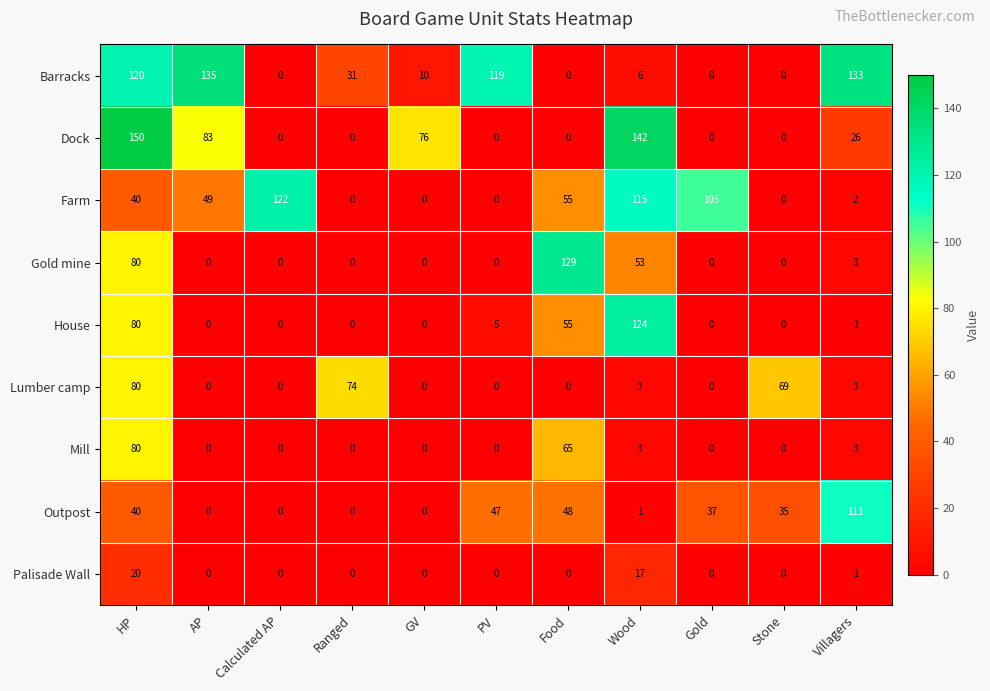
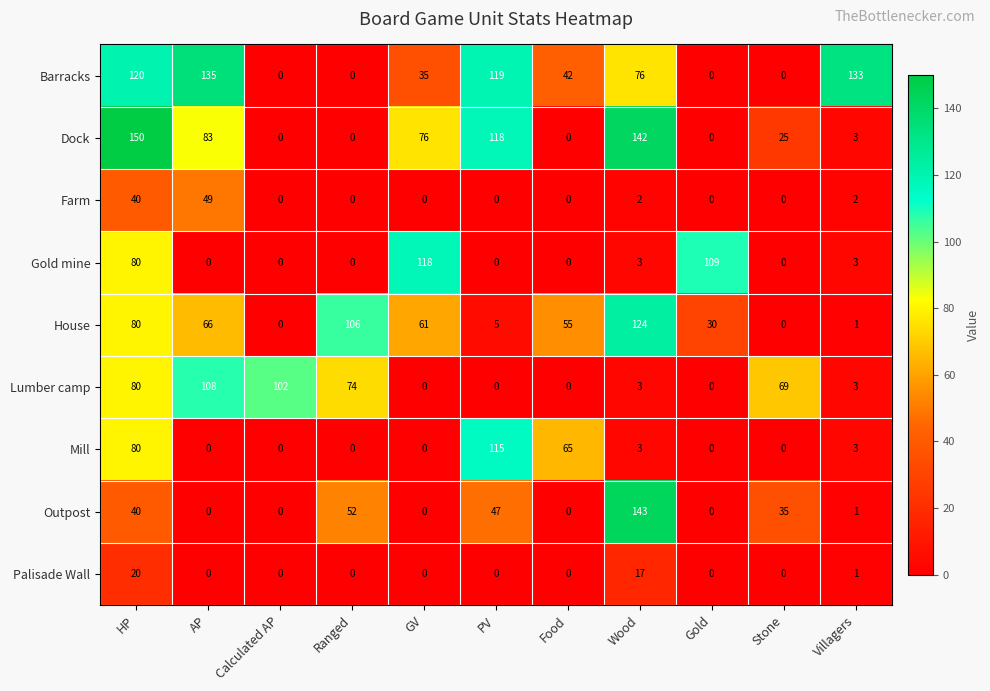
  {
    "Barracks": {
      "HP": 120,
      "AP": 135,
      "Calculated AP": 0,
-     "Ranged": 31,
-     "GV": 10,
+     "Ranged": 0,
+     "GV": 35,
      "PV": 119,
-     "Food": 0,
-     "Wood": 6,
+     "Food": 42,
+     "Wood": 76,
      "Gold": 0,
      "Stone": 0,
      "Villagers": 133
    },
    "Dock": {
      "HP": 150,
      "AP": 83,
      "Calculated AP": 0,
      "Ranged": 0,
      "GV": 76,
-     "PV": 0,
+     "PV": 118,
      "Food": 0,
      "Wood": 142,
      "Gold": 0,
-     "Stone": 0,
-     "Villagers": 26
+     "Stone": 25,
+     "Villagers": 3
    },
    "Farm": {
      "HP": 40,
      "AP": 49,
-     "Calculated AP": 122,
+     "Calculated AP": 0,
      "Ranged": 0,
      "GV": 0,
      "PV": 0,
-     "Food": 55,
-     "Wood": 115,
-     "Gold": 105,
+     "Food": 0,
+     "Wood": 2,
+     "Gold": 0,
      "Stone": 0,
      "Villagers": 2
    },
    "Gold mine": {
      "HP": 80,
      "AP": 0,
      "Calculated AP": 0,
      "Ranged": 0,
-     "GV": 0,
+     "GV": 118,
      "PV": 0,
-     "Food": 129,
-     "Wood": 53,
-     "Gold": 0,
+     "Food": 0,
+     "Wood": 3,
+     "Gold": 109,
      "Stone": 0,
      "Villagers": 3
    },
    "House": {
      "HP": 80,
-     "AP": 0,
+     "AP": 66,
      "Calculated AP": 0,
-     "Ranged": 0,
-     "GV": 0,
+     "Ranged": 106,
+     "GV": 61,
      "PV": 5,
      "Food": 55,
      "Wood": 124,
-     "Gold": 0,
+     "Gold": 30,
      "Stone": 0,
      "Villagers": 1
    },
    "Lumber camp": {
      "HP": 80,
-     "AP": 0,
-     "Calculated AP": 0,
+     "AP": 108,
+     "Calculated AP": 102,
      "Ranged": 74,
      "GV": 0,
      "PV": 0,
      "Food": 0,
      "Wood": 3,
      "Gold": 0,
      "Stone": 69,
      "Villagers": 3
    },
    "Mill": {
      "HP": 80,
      "AP": 0,
      "Calculated AP": 0,
      "Ranged": 0,
      "GV": 0,
-     "PV": 0,
+     "PV": 115,
      "Food": 65,
      "Wood": 3,
      "Gold": 0,
      "Stone": 0,
      "Villagers": 3
    },
    "Outpost": {
      "HP": 40,
      "AP": 0,
      "Calculated AP": 0,
-     "Ranged": 0,
+     "Ranged": 52,
      "GV": 0,
      "PV": 47,
-     "Food": 48,
-     "Wood": 1,
-     "Gold": 37,
+     "Food": 0,
+     "Wood": 143,
+     "Gold": 0,
      "Stone": 35,
-     "Villagers": 111
+     "Villagers": 1
    },
    "Palisade Wall": {
      "HP": 20,
      "AP": 0,
      "Calculated AP": 0,
      "Ranged": 0,
      "GV": 0,
      "PV": 0,
      "Food": 0,
      "Wood": 17,
      "Gold": 0,
      "Stone": 0,
      "Villagers": 1
    }
  }
